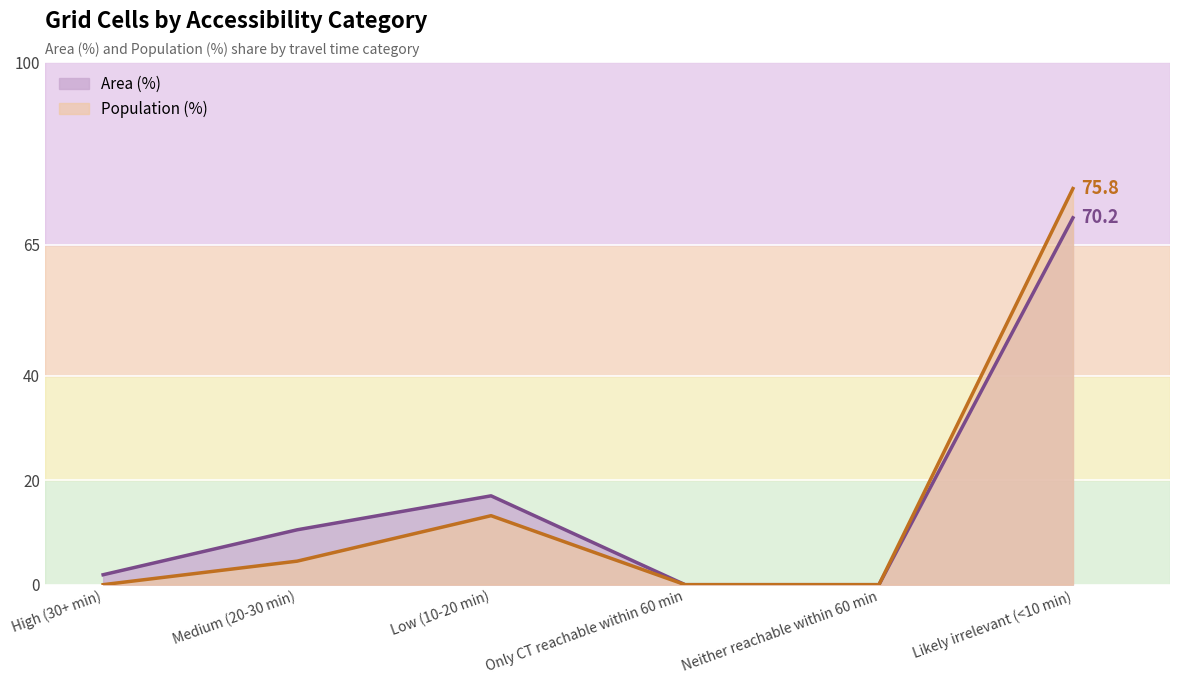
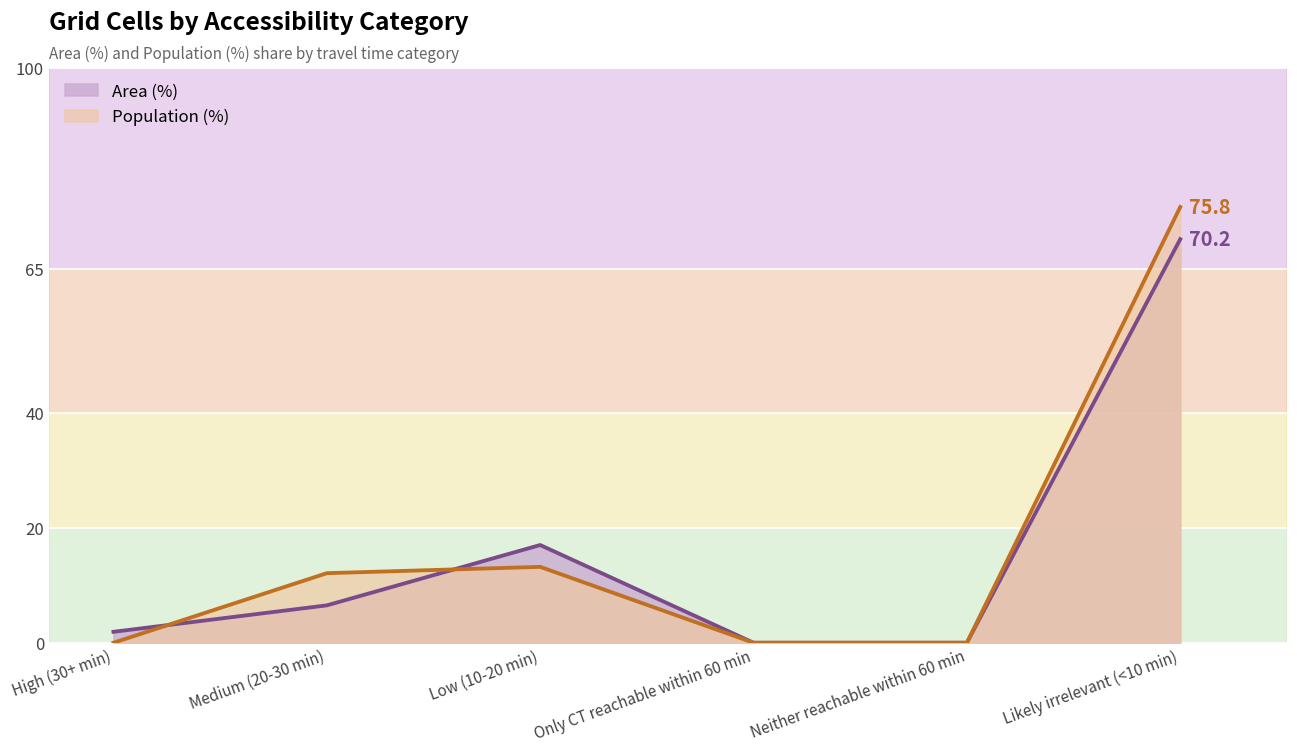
  {
    "Area (%)": {
      "High (30+ min)": 2,
-     "Medium (20-30 min)": 11,
+     "Medium (20-30 min)": 7,
      "Low (10-20 min)": 17
    },
    "Population (%)": {
      "High (30+ min)": 0,
-     "Medium (20-30 min)": 5,
+     "Medium (20-30 min)": 12,
      "Low (10-20 min)": 13
    }
  }
